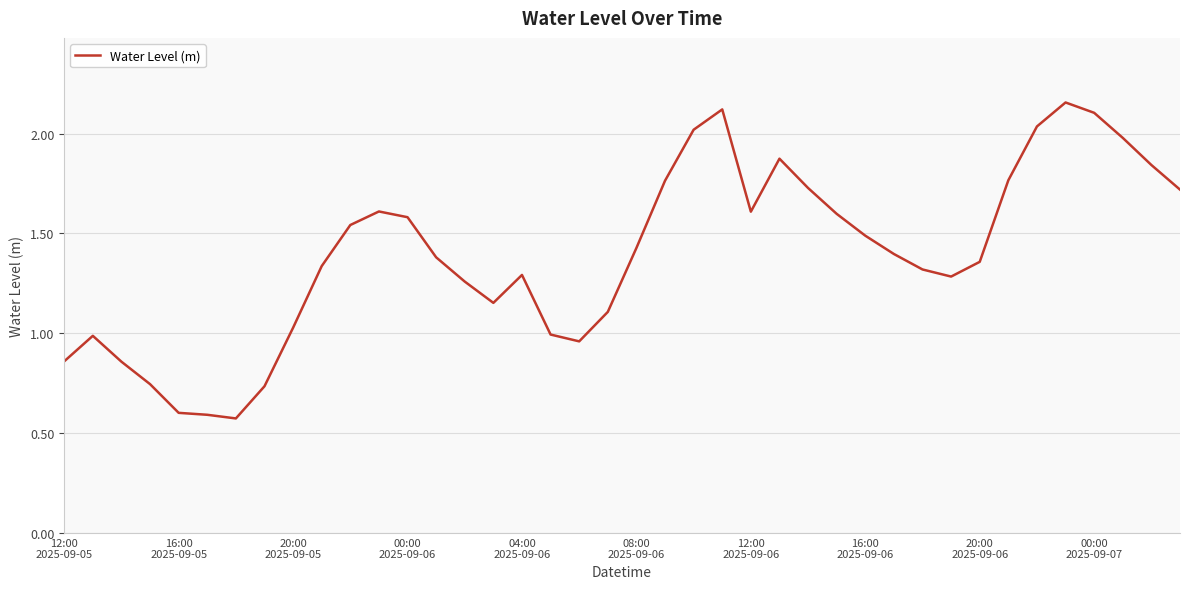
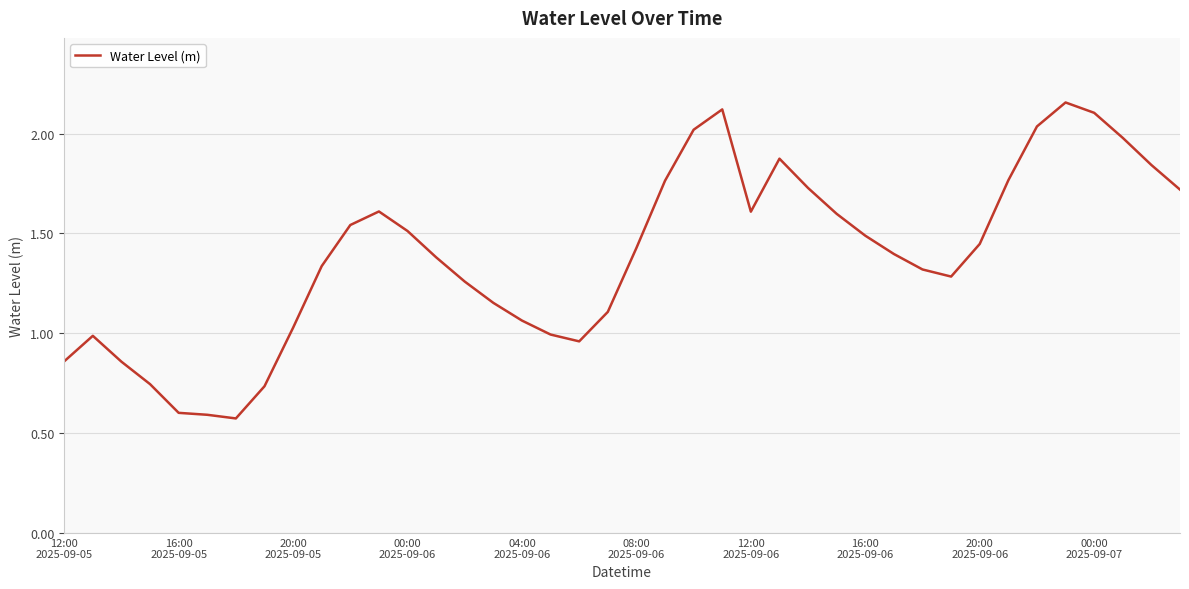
  {
    "12:00 2025-09-05": 0.86,
    "16:00 2025-09-05": 0.60,
    "20:00 2025-09-05": 1.03,
-   "00:00 2025-09-06": 1.58,
-   "04:00 2025-09-06": 1.29,
+   "00:00 2025-09-06": 1.51,
+   "04:00 2025-09-06": 1.06,
    "08:00 2025-09-06": 1.43,
    "12:00 2025-09-06": 1.61,
    "16:00 2025-09-06": 1.49,
-   "20:00 2025-09-06": 1.36,
+   "20:00 2025-09-06": 1.45,
    "00:00 2025-09-07": 2.10
  }
